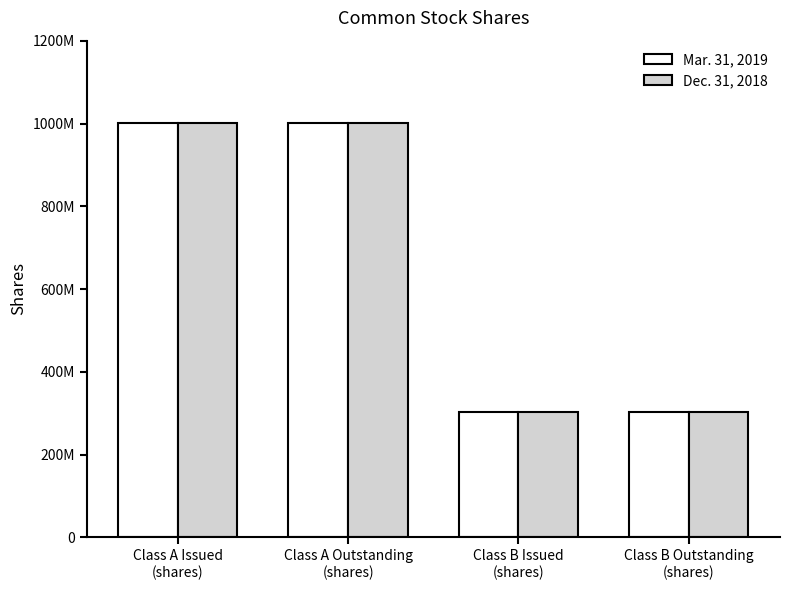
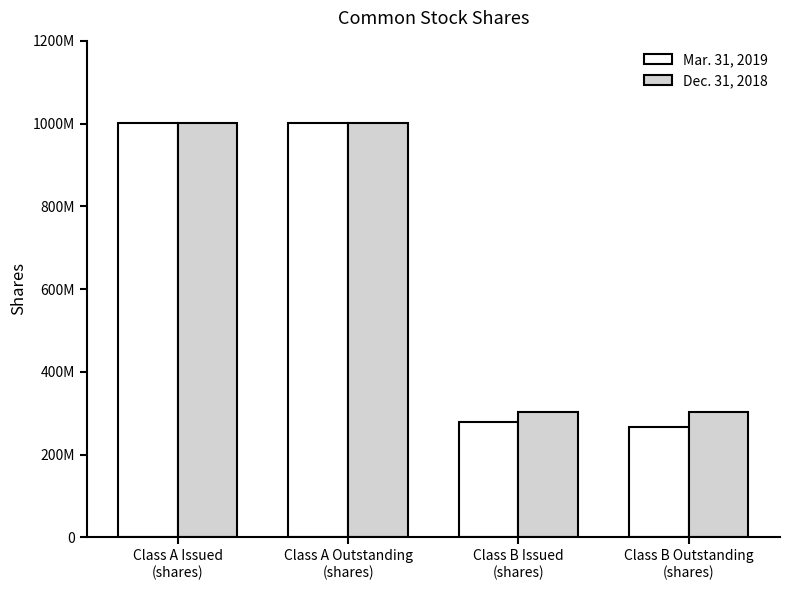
  {
    "Mar. 31, 2019": {
      "Class A Issued (shares)": 1000000000,
      "Class A Outstanding (shares)": 1000000000,
-     "Class B Issued (shares)": 300000000,
-     "Class B Outstanding (shares)": 300000000
+     "Class B Issued (shares)": 280000000,
+     "Class B Outstanding (shares)": 270000000
    },
    "Dec. 31, 2018": {
      "Class A Issued (shares)": 1000000000,
      "Class A Outstanding (shares)": 1000000000,
      "Class B Issued (shares)": 300000000,
      "Class B Outstanding (shares)": 300000000
    }
  }
